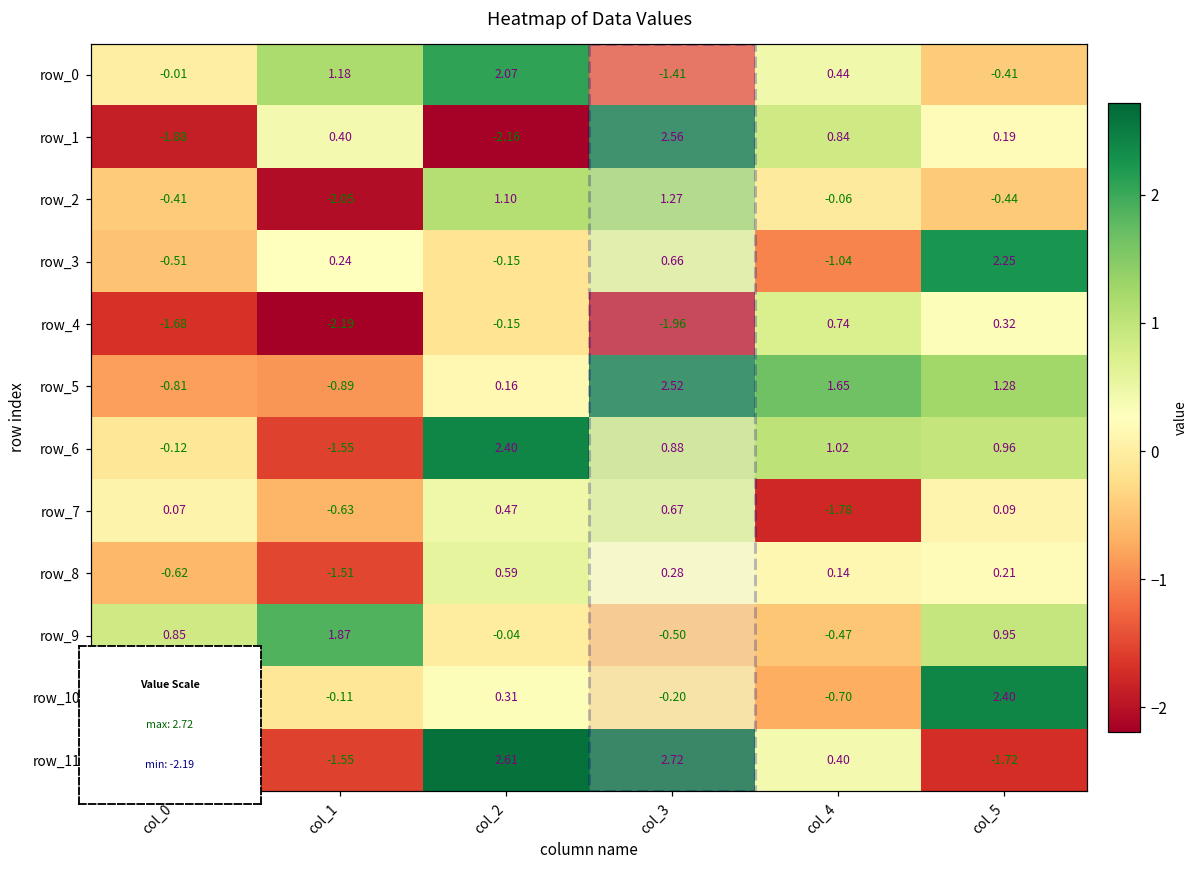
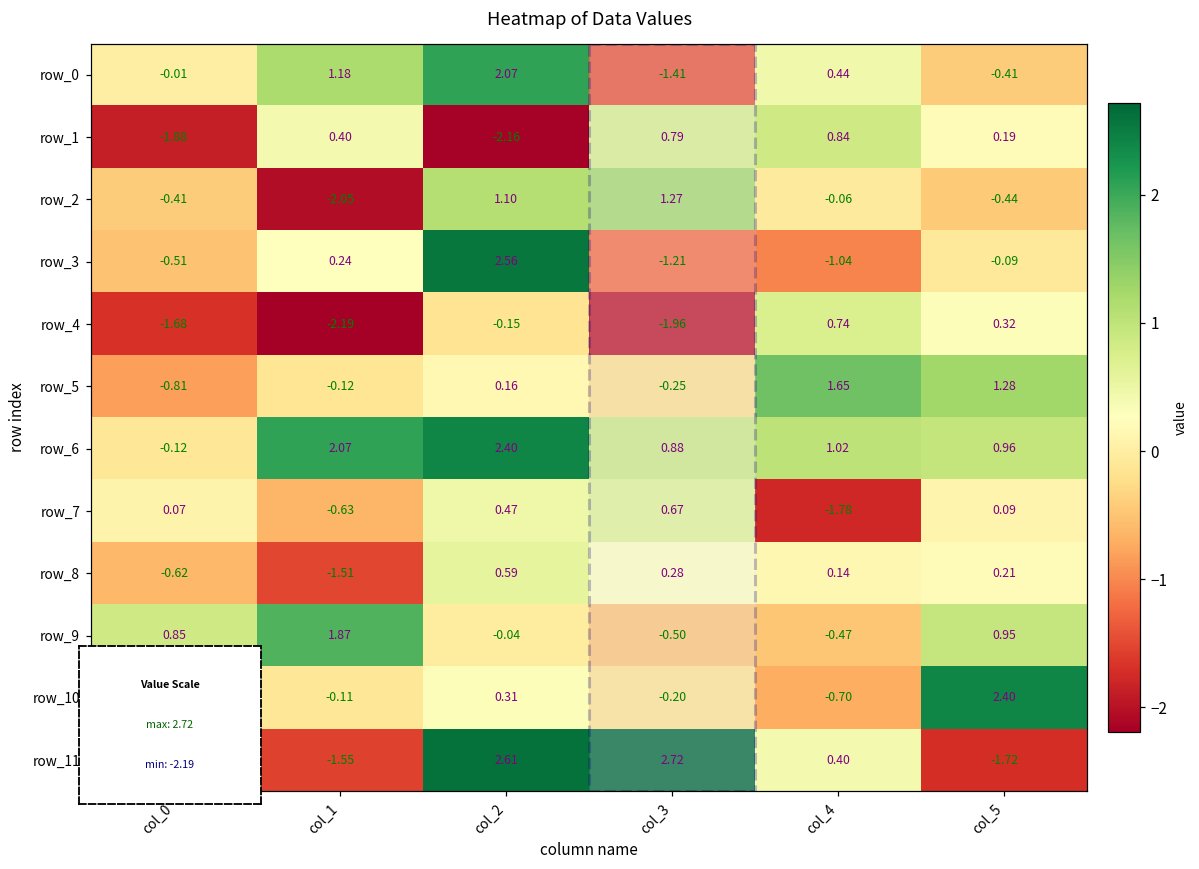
  {
    "row_0": {
      "col_0": -0.01,
      "col_1": 1.18,
      "col_2": 2.07,
      "col_3": -1.41,
      "col_4": 0.44,
      "col_5": -0.41
    },
    "row_1": {
      "col_0": -1.88,
      "col_1": 0.40,
      "col_2": -2.16,
-     "col_3": 2.56,
+     "col_3": 0.79,
      "col_4": 0.84,
      "col_5": 0.19
    },
    "row_2": {
      "col_0": -0.41,
      "col_1": -2.05,
      "col_2": 1.10,
      "col_3": 1.27,
      "col_4": -0.06,
      "col_5": -0.44
    },
    "row_3": {
      "col_0": -0.51,
      "col_1": 0.24,
-     "col_2": -0.15,
-     "col_3": 0.66,
+     "col_2": 2.56,
+     "col_3": -1.21,
      "col_4": -1.04,
-     "col_5": 2.25
+     "col_5": -0.09
    },
    "row_4": {
      "col_0": -1.68,
      "col_1": -2.19,
      "col_2": -0.15,
      "col_3": -1.96,
      "col_4": 0.74,
      "col_5": 0.32
    },
    "row_5": {
      "col_0": -0.81,
-     "col_1": -0.89,
+     "col_1": -0.12,
      "col_2": 0.16,
-     "col_3": 2.52,
+     "col_3": -0.25,
      "col_4": 1.65,
      "col_5": 1.28
    },
    "row_6": {
      "col_0": -0.12,
-     "col_1": -1.55,
+     "col_1": 2.07,
      "col_2": 2.40,
      "col_3": 0.88,
      "col_4": 1.02,
      "col_5": 0.96
    },
    "row_7": {
      "col_0": 0.07,
      "col_1": -0.63,
      "col_2": 0.47,
      "col_3": 0.67,
      "col_4": -1.78,
      "col_5": 0.09
    },
    "row_8": {
      "col_0": -0.62,
      "col_1": -1.51,
      "col_2": 0.59,
      "col_3": 0.28,
      "col_4": 0.14,
      "col_5": 0.21
    },
    "row_9": {
      "col_0": 0.85,
      "col_1": 1.87,
      "col_2": -0.04,
      "col_3": -0.50,
      "col_4": -0.47,
      "col_5": 0.95
    },
    "row_10": {
      "col_1": -0.11,
      "col_2": 0.31,
      "col_3": -0.20,
      "col_4": -0.70,
      "col_5": 2.40
    },
    "row_11": {
      "col_0": -0.06,
      "col_1": -1.55,
      "col_2": 2.61,
      "col_3": 2.72,
      "col_4": 0.40,
      "col_5": -1.72
    }
  }
